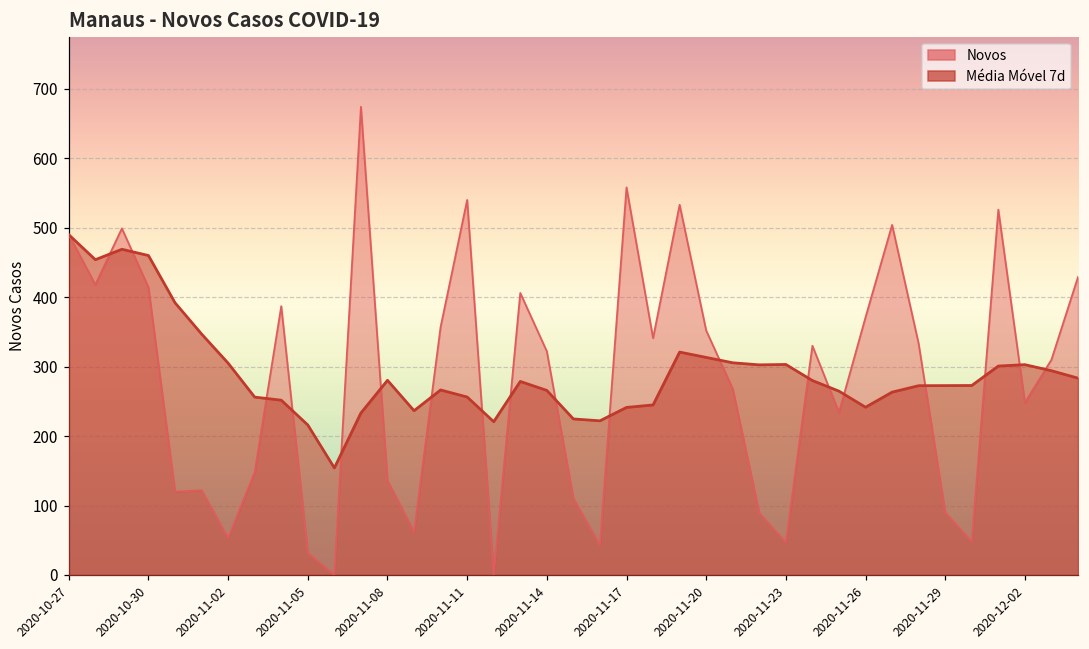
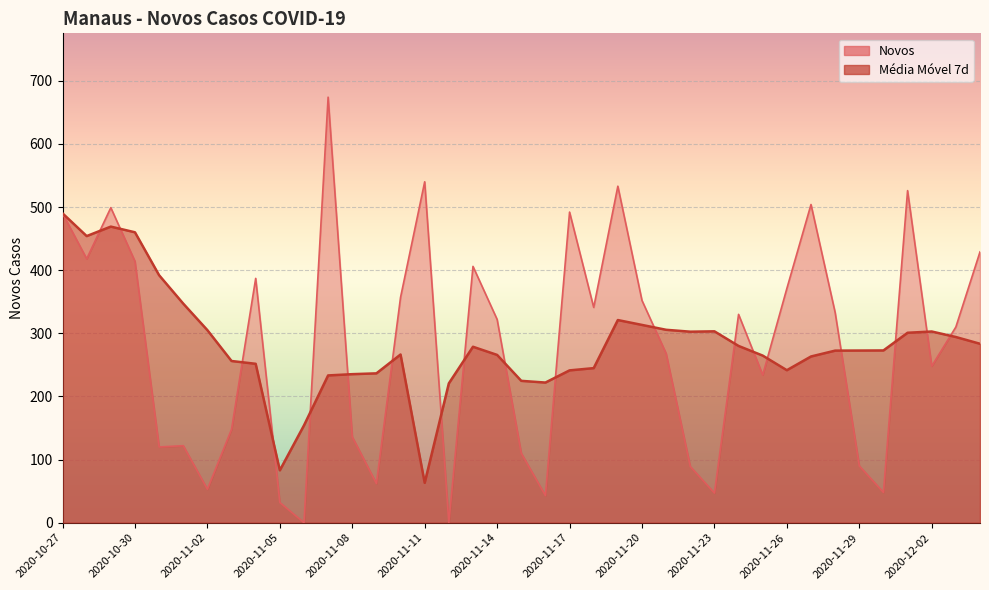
  {
    "Novos": {
      "2020-10-30": 410,
      "2020-11-02": 50,
      "2020-11-05": 30,
      "2020-11-08": 140,
      "2020-11-11": 540,
      "2020-11-14": 320,
-     "2020-11-17": 560,
+     "2020-11-17": 490,
      "2020-11-20": 350,
      "2020-11-23": 50,
      "2020-11-26": 370,
      "2020-11-29": 90,
      "2020-12-02": 250
    },
    "Média Móvel 7d": {
      "2020-10-30": 460,
      "2020-11-02": 310,
-     "2020-11-05": 220,
-     "2020-11-08": 280,
-     "2020-11-11": 260,
+     "2020-11-05": 80,
+     "2020-11-08": 240,
+     "2020-11-11": 60,
      "2020-11-14": 270,
      "2020-11-17": 240,
      "2020-11-20": 310,
      "2020-11-23": 300,
      "2020-11-26": 240,
      "2020-11-29": 270,
      "2020-12-02": 300
    }
  }
